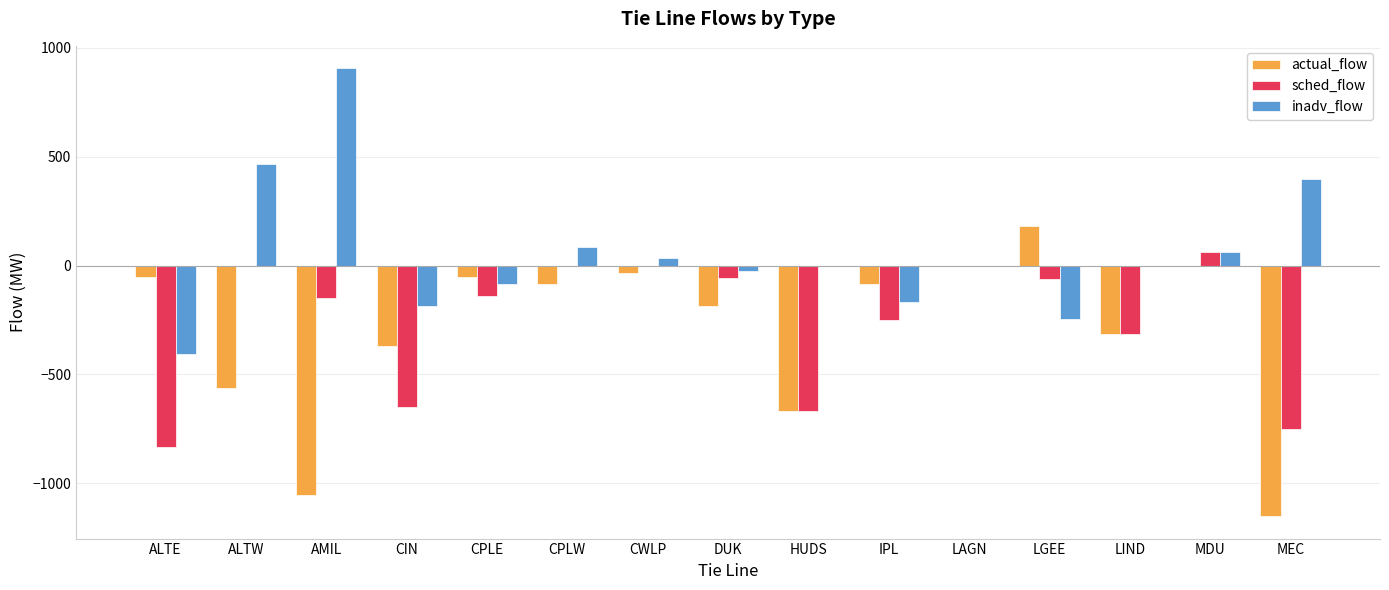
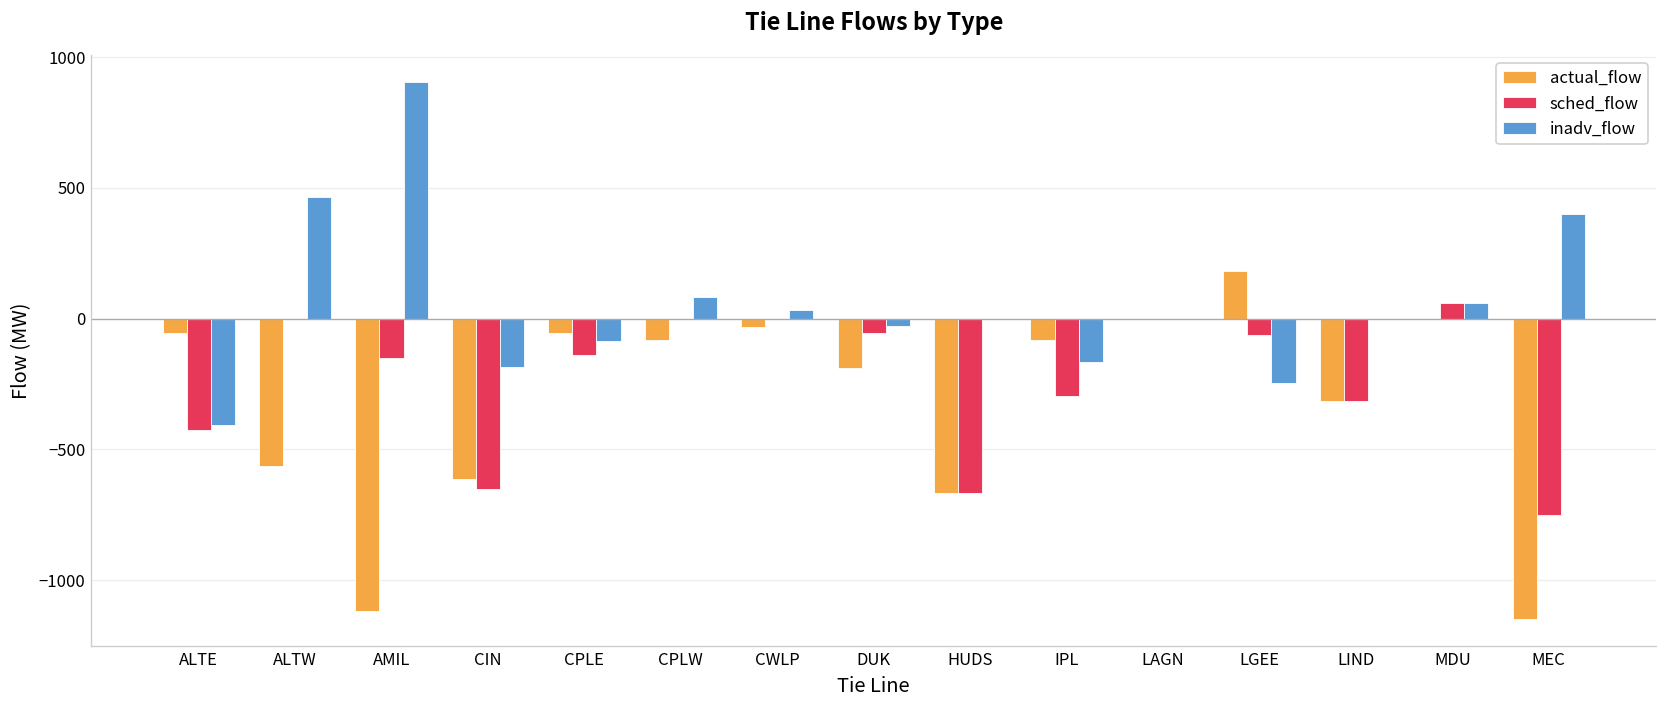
  {
    "actual_flow": {
      "ALTE": -50,
      "ALTW": -560,
-     "AMIL": -1060,
-     "CIN": -370,
+     "AMIL": -1120,
+     "CIN": -610,
      "CPLE": -60,
      "CPLW": -80,
      "CWLP": -30,
      "DUK": -190,
      "HUDS": -670,
      "IPL": -80,
      "LAGN": 0,
      "LGEE": 180,
      "LIND": -320,
      "MDU": 0,
      "MEC": -1150
    },
    "sched_flow": {
-     "ALTE": -830,
+     "ALTE": -430,
      "ALTW": 0,
      "AMIL": -150,
      "CIN": -650,
      "CPLE": -140,
      "CPLW": 0,
      "CWLP": 0,
      "DUK": -60,
      "HUDS": -670,
-     "IPL": -250,
+     "IPL": -300,
      "LAGN": 0,
      "LGEE": -60,
      "LIND": -320,
      "MDU": 60,
      "MEC": -750
    },
    "inadv_flow": {
      "ALTE": -410,
      "ALTW": 460,
      "AMIL": 910,
      "CIN": -190,
      "CPLE": -90,
      "CPLW": 80,
      "CWLP": 30,
      "DUK": -30,
      "HUDS": 0,
      "IPL": -170,
      "LAGN": 0,
      "LGEE": -250,
      "LIND": 0,
      "MDU": 60,
      "MEC": 400
    }
  }
